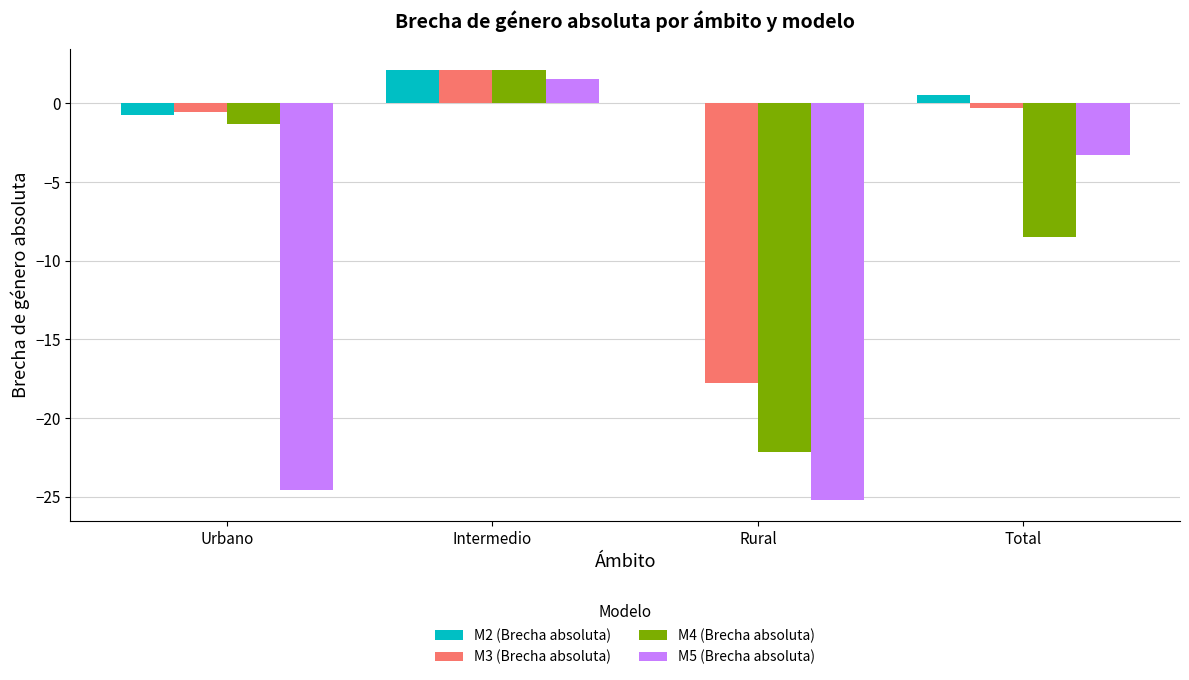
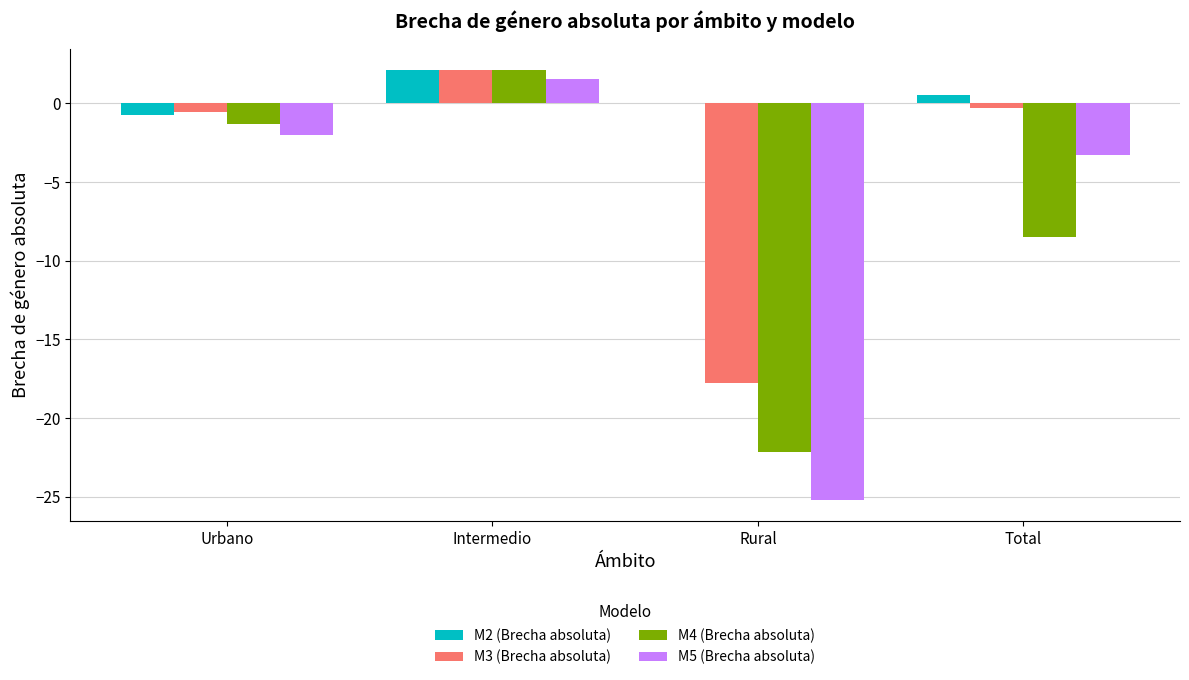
  {
    "M2 (Brecha absoluta)": {
      "Urbano": -0.7,
      "Intermedio": 2.1,
      "Rural": 0.0,
      "Total": 0.5
    },
    "M3 (Brecha absoluta)": {
      "Urbano": -0.5,
      "Intermedio": 2.1,
      "Rural": -17.8,
      "Total": -0.3
    },
    "M4 (Brecha absoluta)": {
      "Urbano": -1.3,
      "Intermedio": 2.1,
      "Rural": -22.1,
      "Total": -8.5
    },
    "M5 (Brecha absoluta)": {
-     "Urbano": -24.6,
+     "Urbano": -2.0,
      "Intermedio": 1.6,
      "Rural": -25.2,
      "Total": -3.3
    }
  }
